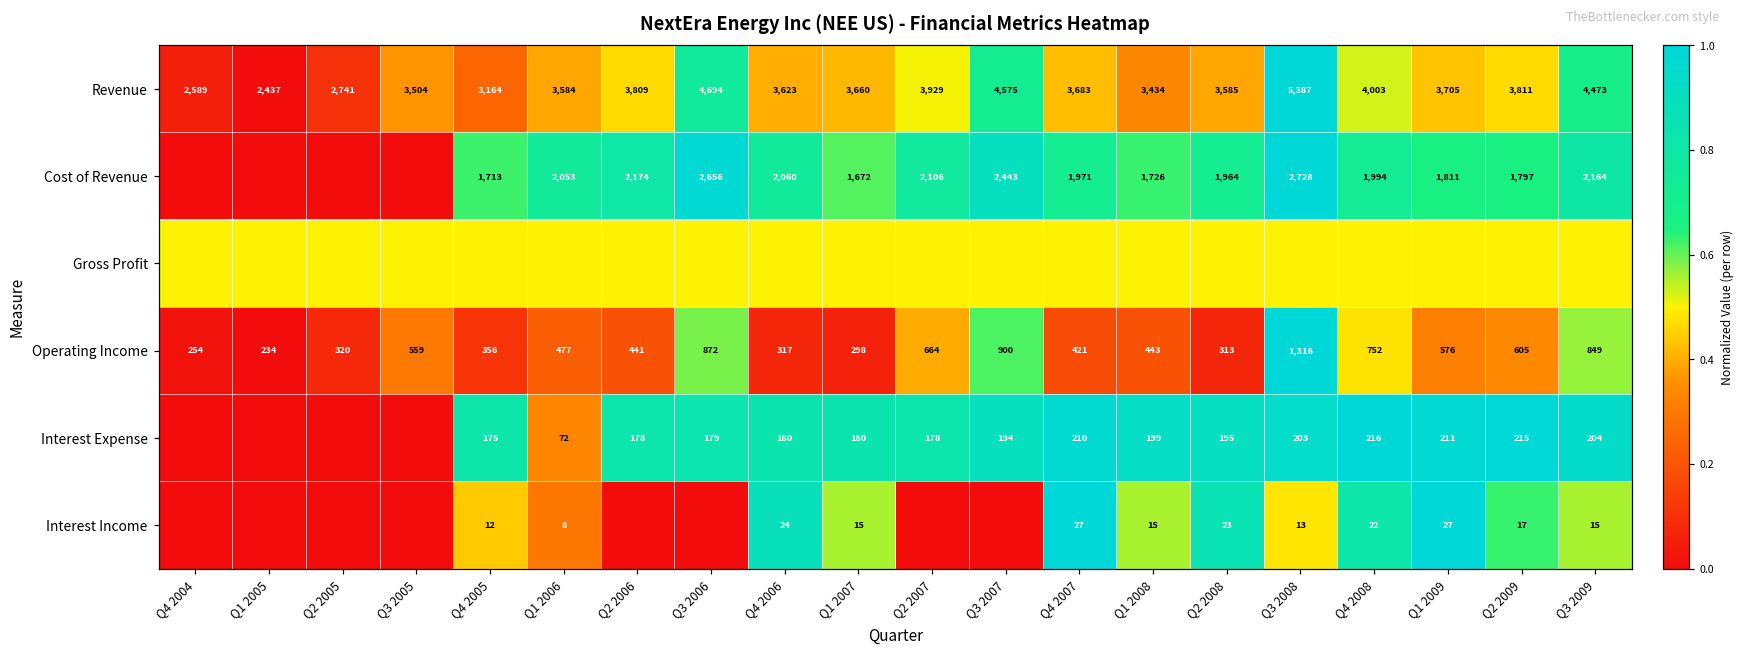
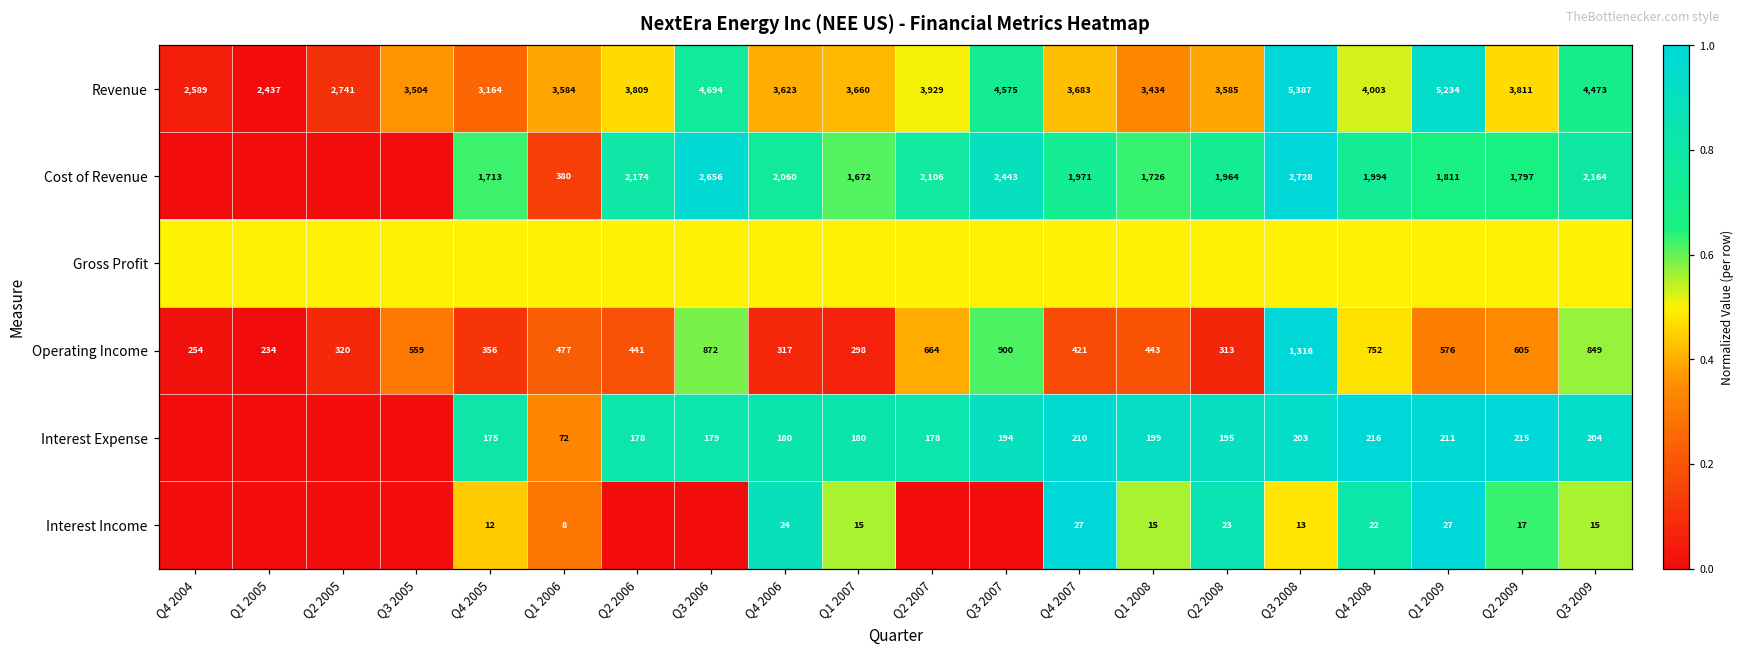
  {
    "Revenue": {
      "Q4 2004": "2,589",
      "Q1 2005": "2,437",
      "Q2 2005": "2,741",
      "Q3 2005": "3,504",
      "Q4 2005": "3,164",
      "Q1 2006": "3,584",
      "Q2 2006": "3,809",
      "Q3 2006": "4,694",
      "Q4 2006": "3,623",
      "Q1 2007": "3,660",
      "Q2 2007": "3,929",
      "Q3 2007": "4,575",
      "Q4 2007": "3,683",
      "Q1 2008": "3,434",
      "Q2 2008": "3,585",
      "Q3 2008": "5,387",
      "Q4 2008": "4,003",
-     "Q1 2009": "3,705",
+     "Q1 2009": "5,234",
      "Q2 2009": "3,811",
      "Q3 2009": "4,473"
    },
    "Cost of Revenue": {
      "Q4 2005": "1,713",
-     "Q1 2006": "2,053",
+     "Q1 2006": "380",
      "Q2 2006": "2,174",
      "Q3 2006": "2,656",
      "Q4 2006": "2,060",
      "Q1 2007": "1,672",
      "Q2 2007": "2,106",
      "Q3 2007": "2,443",
      "Q4 2007": "1,971",
      "Q1 2008": "1,726",
      "Q2 2008": "1,964",
      "Q3 2008": "2,728",
      "Q4 2008": "1,994",
      "Q1 2009": "1,811",
      "Q2 2009": "1,797",
      "Q3 2009": "2,164"
    },
    "Operating Income": {
      "Q4 2004": "254",
      "Q1 2005": "234",
      "Q2 2005": "320",
      "Q3 2005": "559",
      "Q4 2005": "356",
      "Q1 2006": "477",
      "Q2 2006": "441",
      "Q3 2006": "872",
      "Q4 2006": "317",
      "Q1 2007": "298",
      "Q2 2007": "664",
      "Q3 2007": "900",
      "Q4 2007": "421",
      "Q1 2008": "443",
      "Q2 2008": "313",
      "Q3 2008": "1,316",
      "Q4 2008": "752",
      "Q1 2009": "576",
      "Q2 2009": "605",
      "Q3 2009": "849"
    },
    "Interest Expense": {
      "Q4 2005": "175",
      "Q1 2006": "72",
      "Q2 2006": "178",
      "Q3 2006": "179",
      "Q4 2006": "180",
      "Q1 2007": "180",
      "Q2 2007": "178",
      "Q3 2007": "194",
      "Q4 2007": "210",
      "Q1 2008": "199",
      "Q2 2008": "195",
      "Q3 2008": "203",
      "Q4 2008": "216",
      "Q1 2009": "211",
      "Q2 2009": "215",
      "Q3 2009": "204"
    },
    "Interest Income": {
      "Q4 2005": "12",
      "Q1 2006": "8",
      "Q4 2006": "24",
      "Q1 2007": "15",
      "Q4 2007": "27",
      "Q1 2008": "15",
      "Q2 2008": "23",
      "Q3 2008": "13",
      "Q4 2008": "22",
      "Q1 2009": "27",
      "Q2 2009": "17",
      "Q3 2009": "15"
    }
  }
